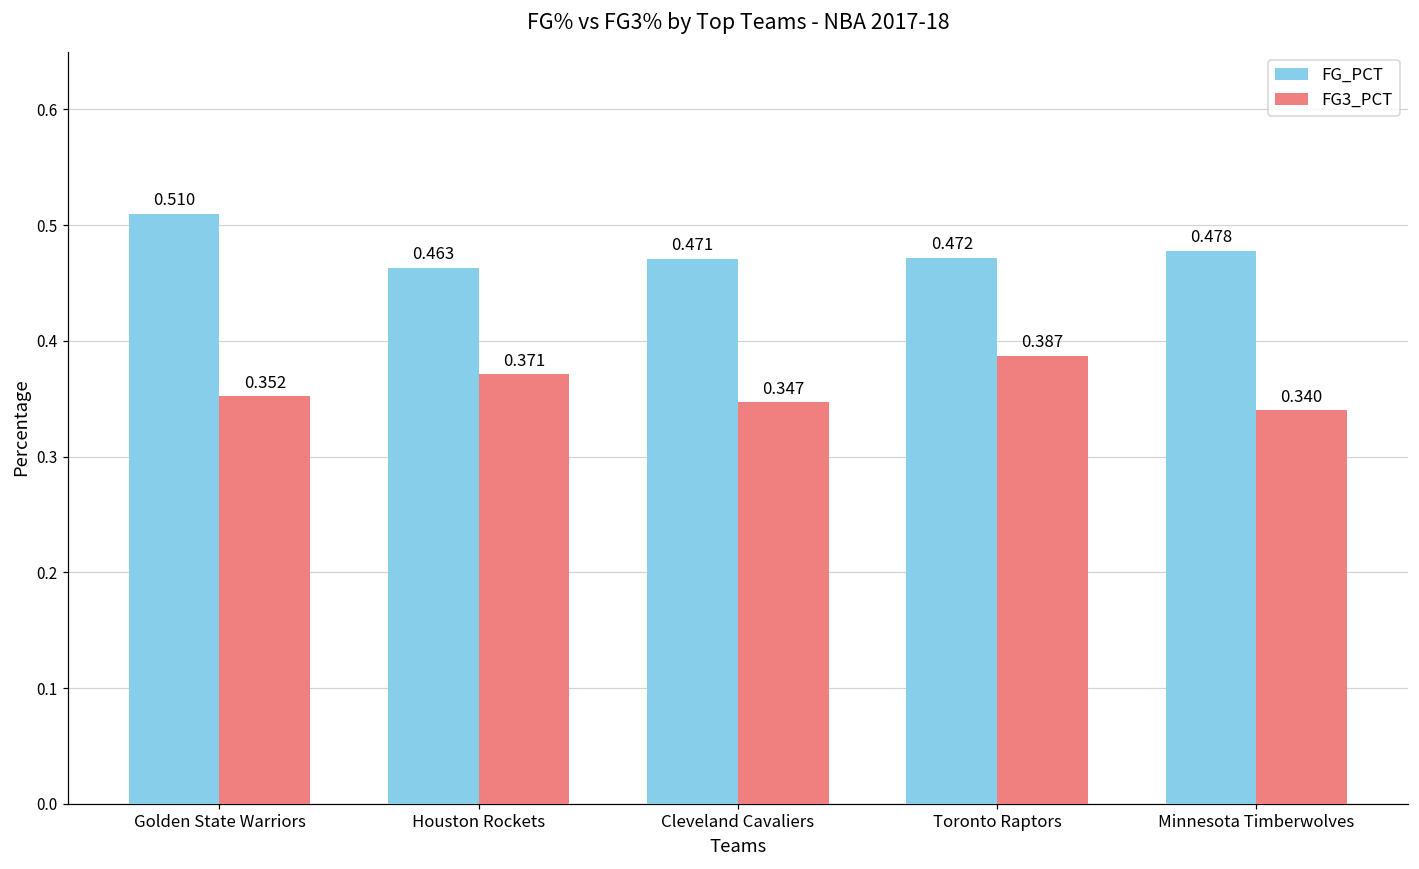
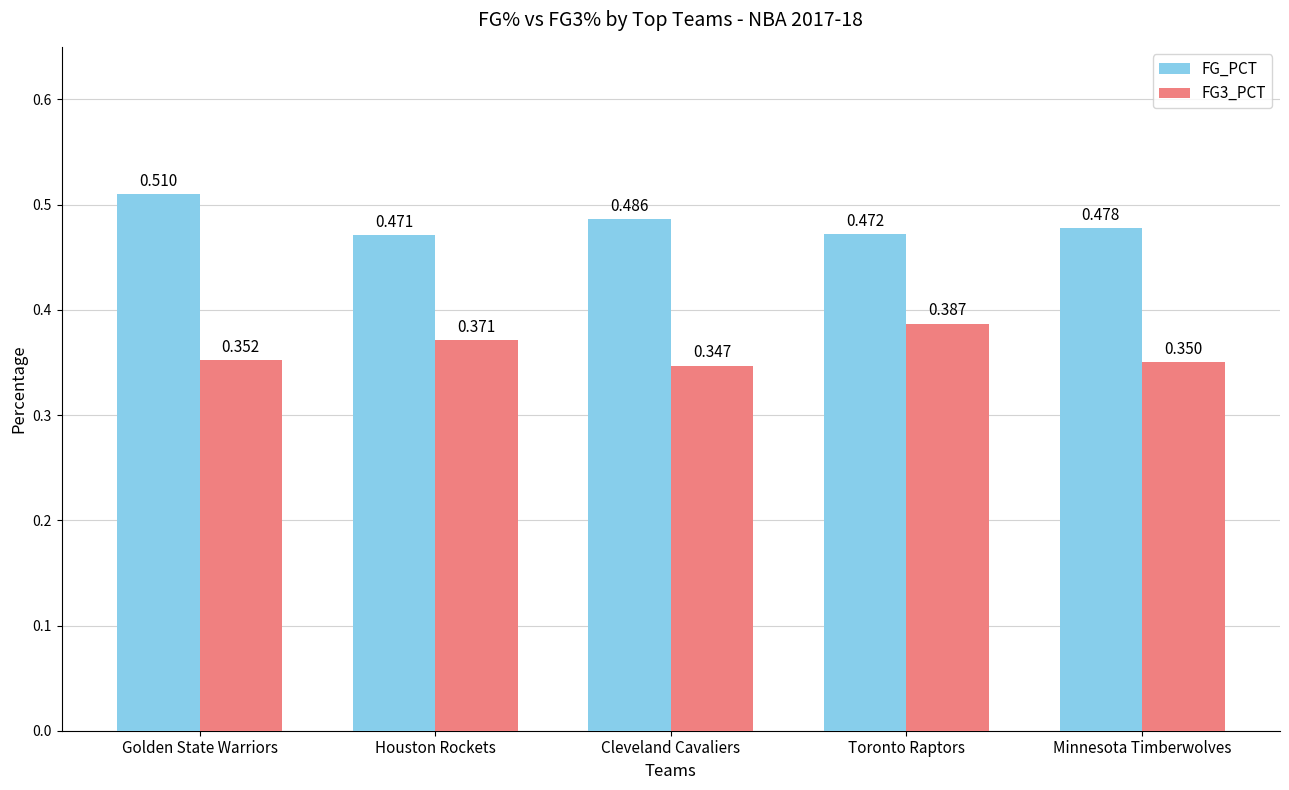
  {
    "FG_PCT": {
      "Golden State Warriors": 0.510,
-     "Houston Rockets": 0.463,
-     "Cleveland Cavaliers": 0.471,
+     "Houston Rockets": 0.471,
+     "Cleveland Cavaliers": 0.486,
      "Toronto Raptors": 0.472,
      "Minnesota Timberwolves": 0.478
    },
    "FG3_PCT": {
      "Golden State Warriors": 0.352,
      "Houston Rockets": 0.371,
      "Cleveland Cavaliers": 0.347,
      "Toronto Raptors": 0.387,
-     "Minnesota Timberwolves": 0.340
+     "Minnesota Timberwolves": 0.350
    }
  }
